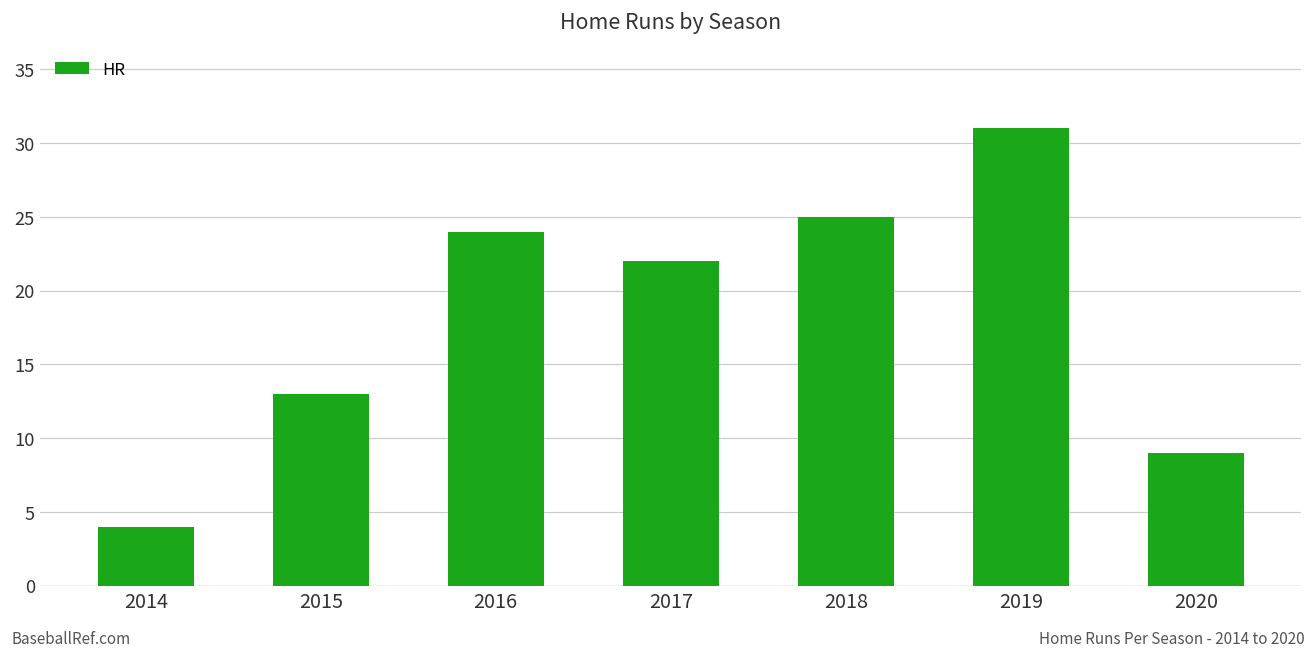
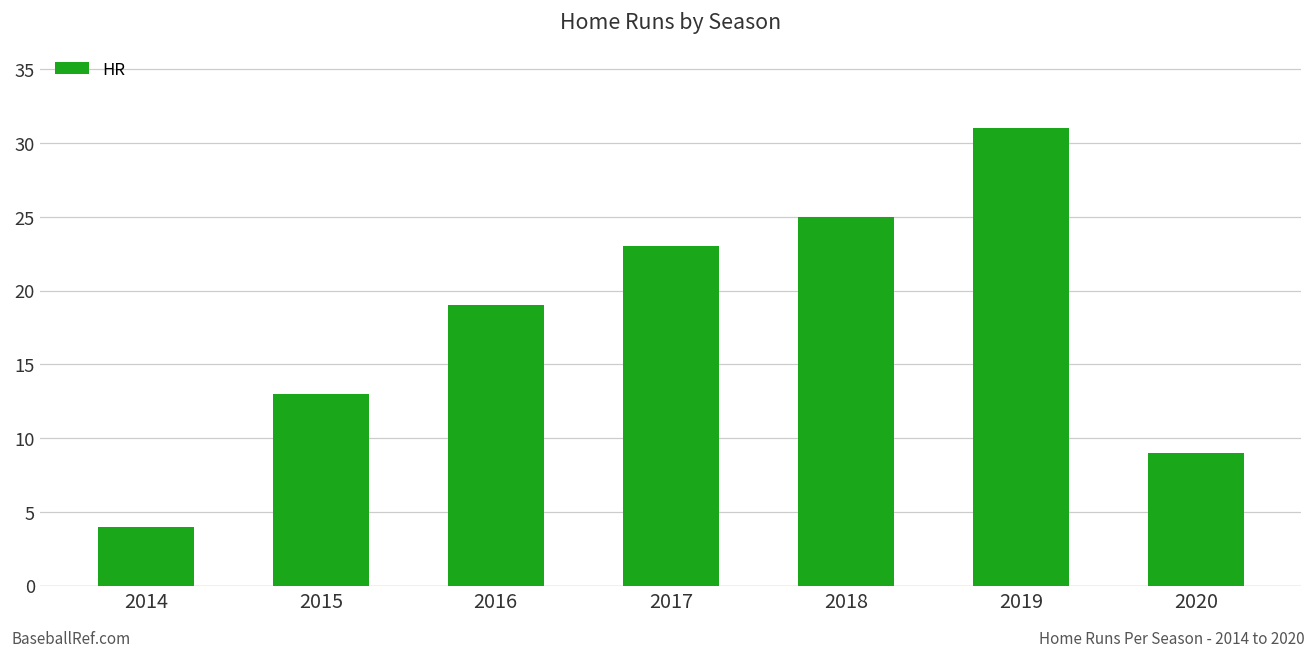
  {
    "2014": 4,
    "2015": 13,
-   "2016": 24,
-   "2017": 22,
+   "2016": 19,
+   "2017": 23,
    "2018": 25,
    "2019": 31,
    "2020": 9
  }
